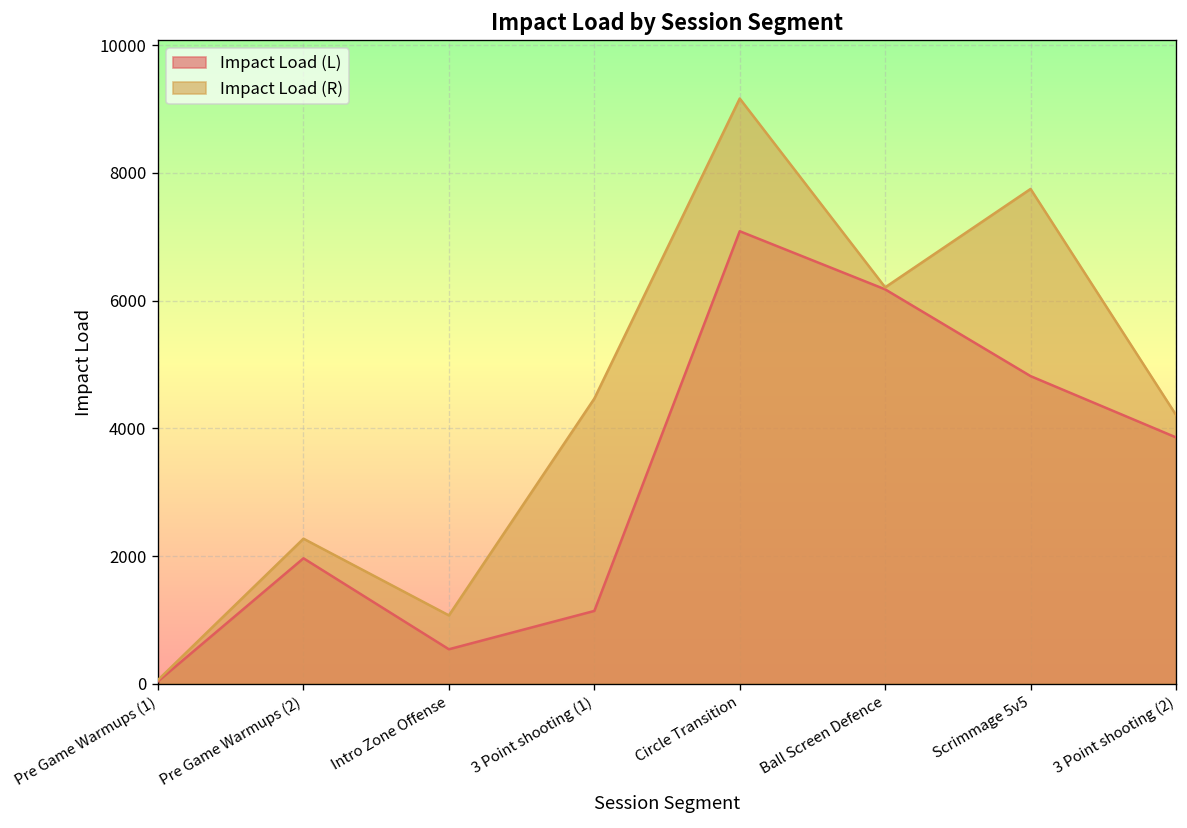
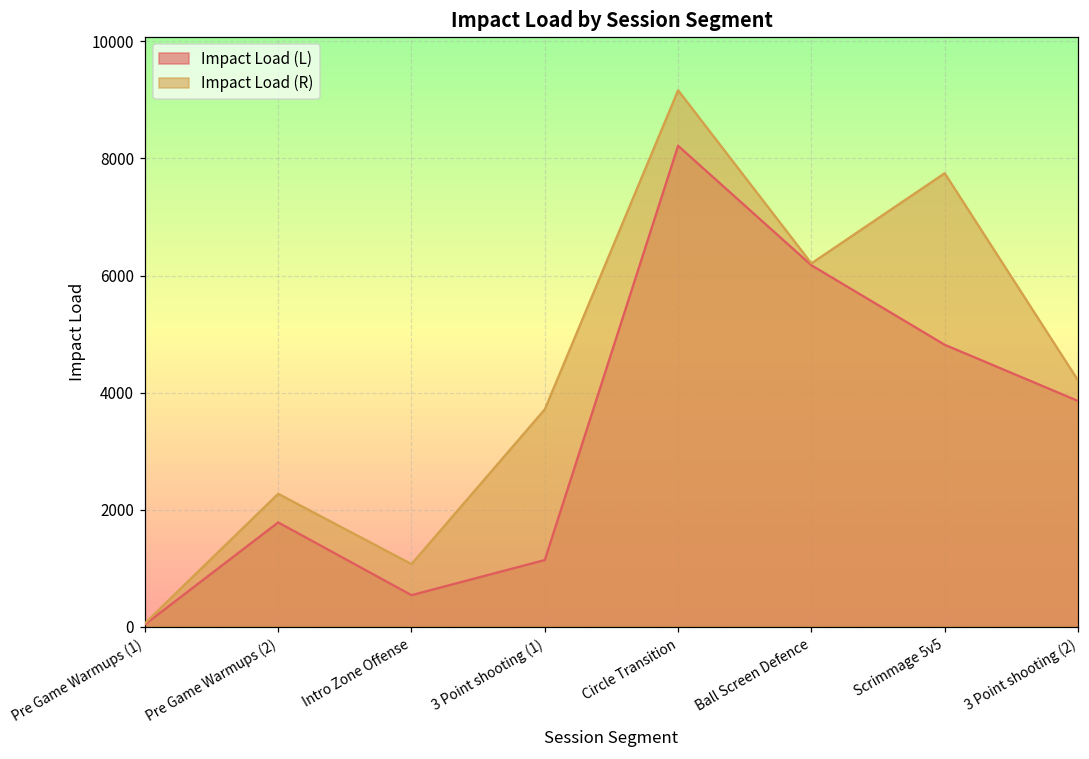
  {
    "Impact Load (L)": {
-     "Pre Game Warmups (2)": 2000,
+     "Pre Game Warmups (2)": 1800,
      "Intro Zone Offense": 500,
      "3 Point shooting (1)": 1100,
-     "Circle Transition": 7100,
+     "Circle Transition": 8200,
      "Scrimmage 5v5": 4800,
      "3 Point shooting (2)": 3900
    },
    "Impact Load (R)": {
      "Pre Game Warmups (2)": 2300,
      "Intro Zone Offense": 1100,
-     "3 Point shooting (1)": 4500,
+     "3 Point shooting (1)": 3700,
      "Circle Transition": 9200,
      "Scrimmage 5v5": 7700,
      "3 Point shooting (2)": 4200
    }
  }
